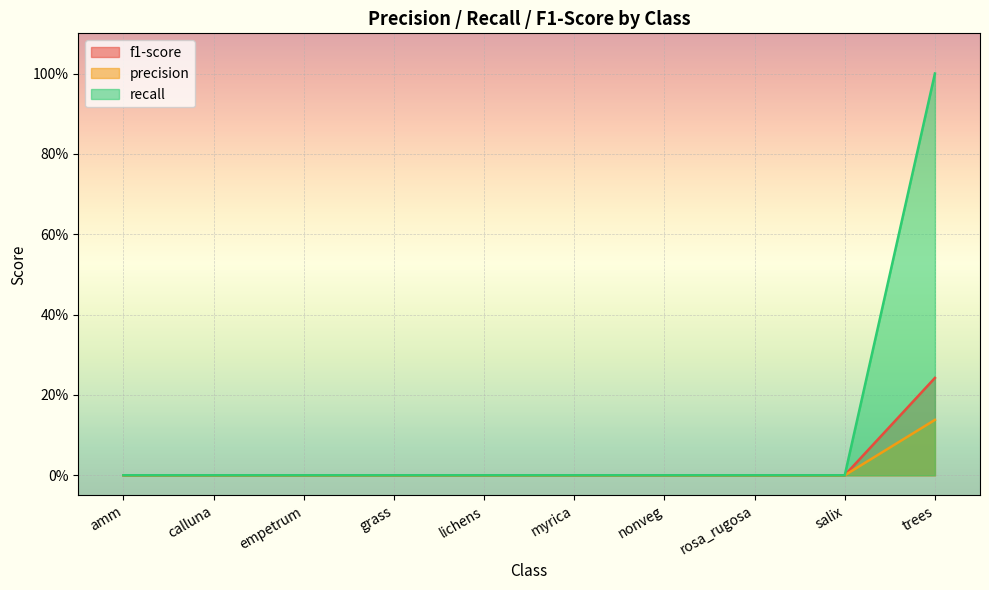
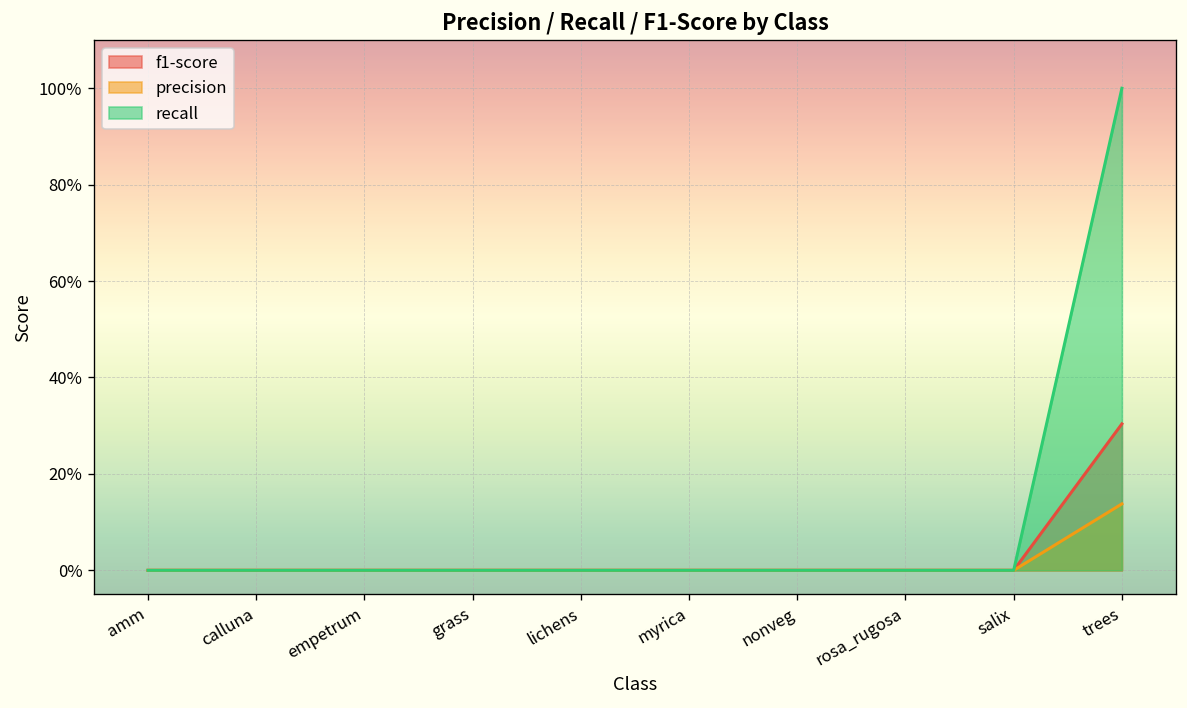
  {
    "f1-score": {
-     "trees": "24%"
+     "trees": "30%"
    },
    "precision": {
      "trees": "14%"
    },
    "recall": {
      "trees": "100%"
    }
  }
